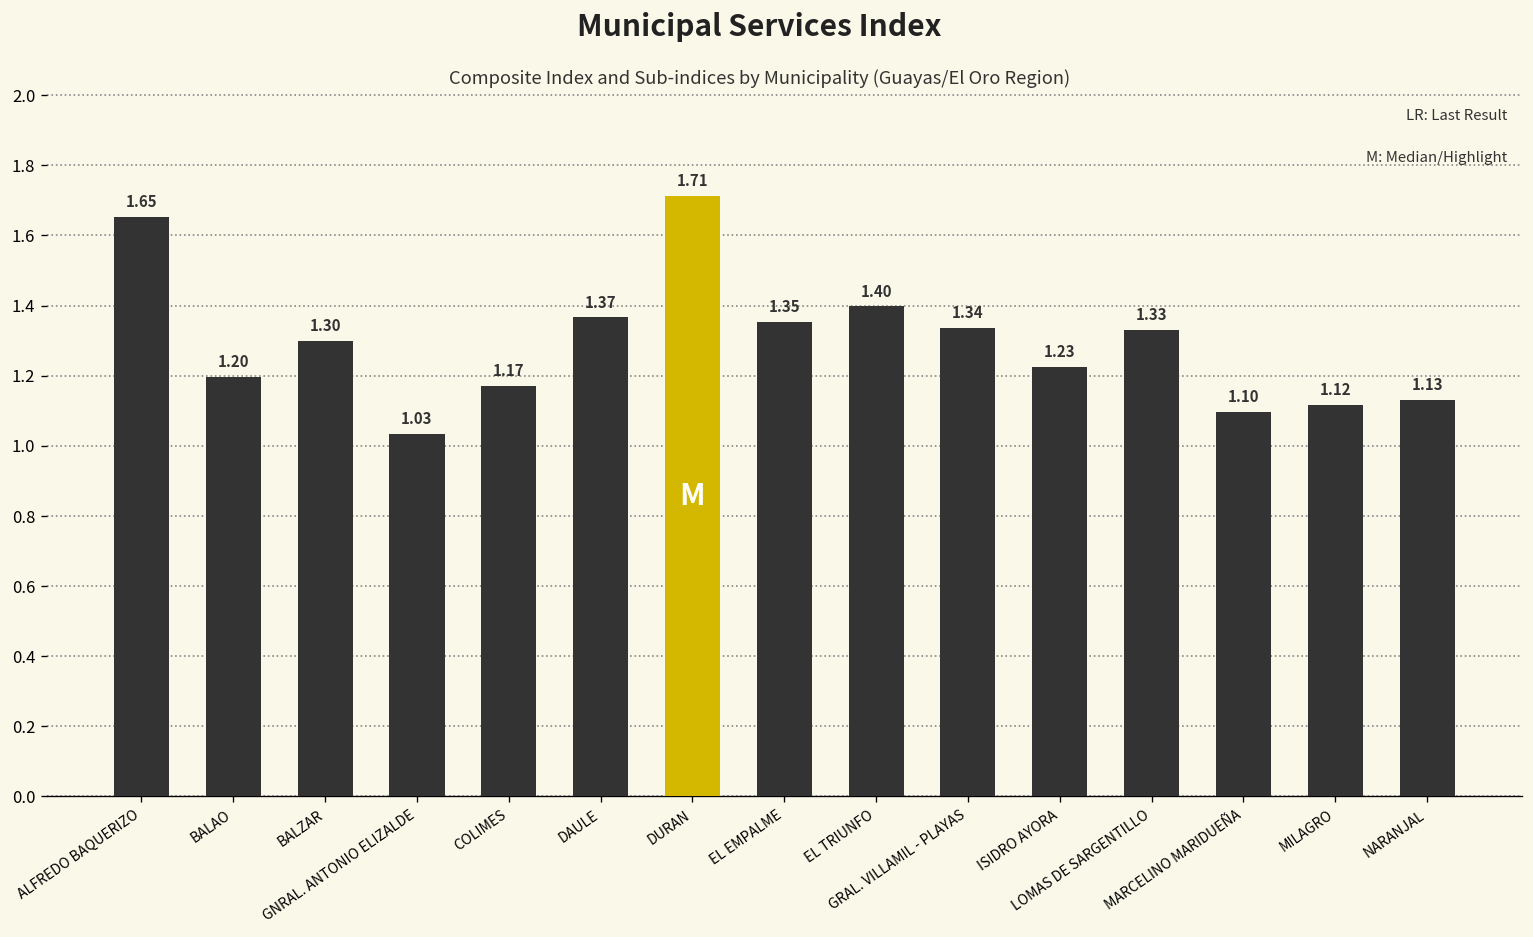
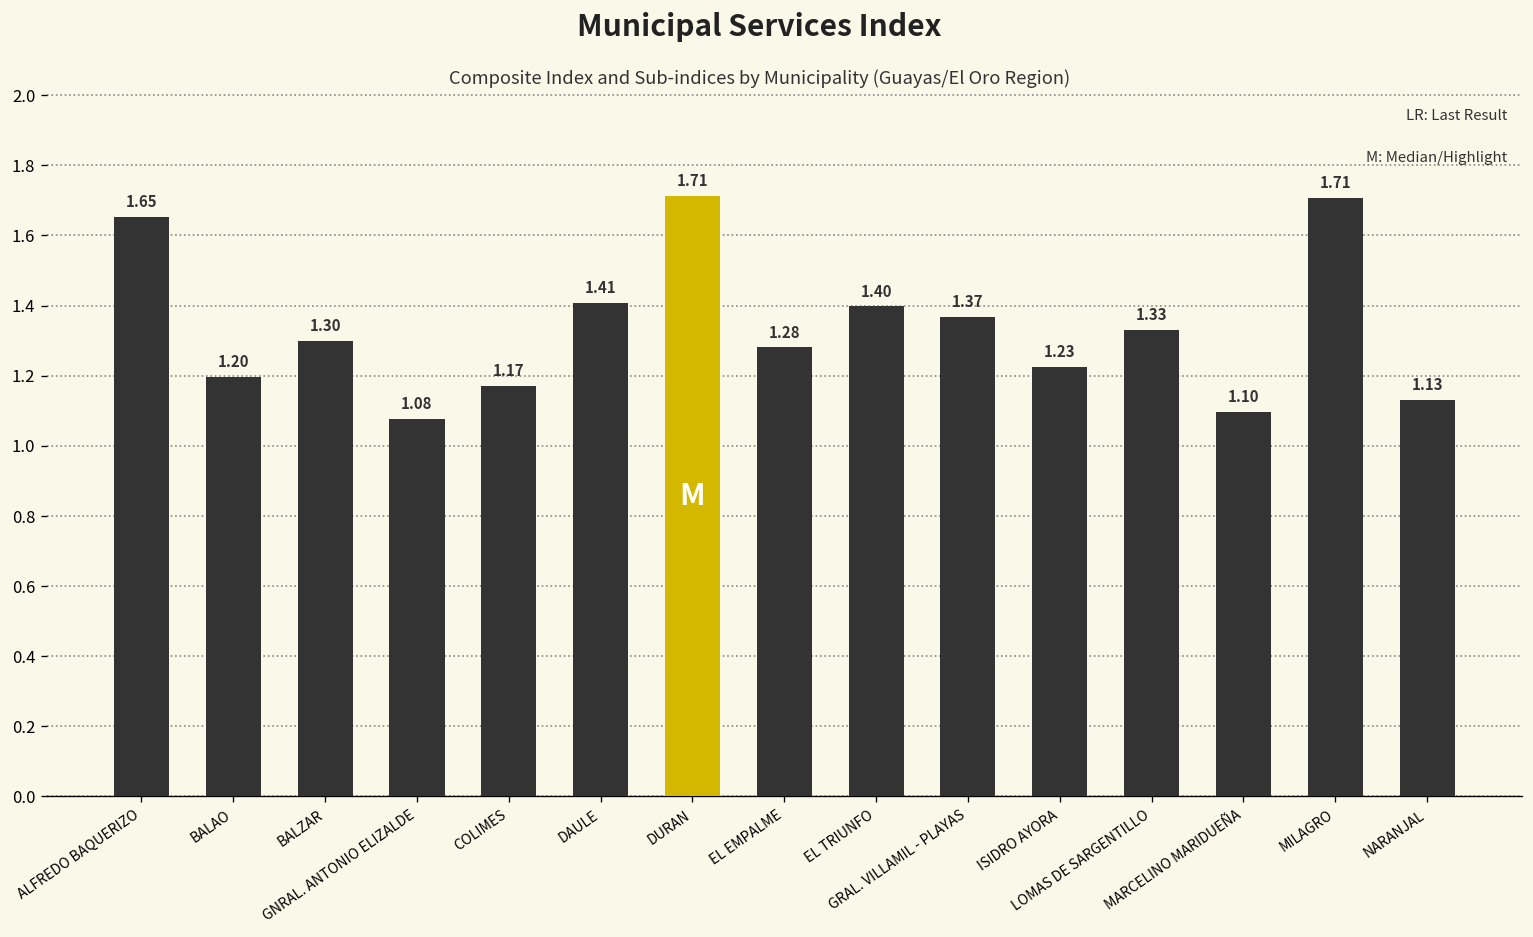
  {
    "ALFREDO BAQUERIZO": 1.65,
    "BALAO": 1.20,
    "BALZAR": 1.30,
-   "GNRAL. ANTONIO ELIZALDE": 1.03,
+   "GNRAL. ANTONIO ELIZALDE": 1.08,
    "COLIMES": 1.17,
-   "DAULE": 1.37,
+   "DAULE": 1.41,
    "DURAN": 1.71,
-   "EL EMPALME": 1.35,
+   "EL EMPALME": 1.28,
    "EL TRIUNFO": 1.40,
-   "GRAL. VILLAMIL - PLAYAS": 1.34,
+   "GRAL. VILLAMIL - PLAYAS": 1.37,
    "ISIDRO AYORA": 1.23,
    "LOMAS DE SARGENTILLO": 1.33,
    "MARCELINO MARIDUEÑA": 1.10,
-   "MILAGRO": 1.12,
+   "MILAGRO": 1.71,
    "NARANJAL": 1.13
  }
